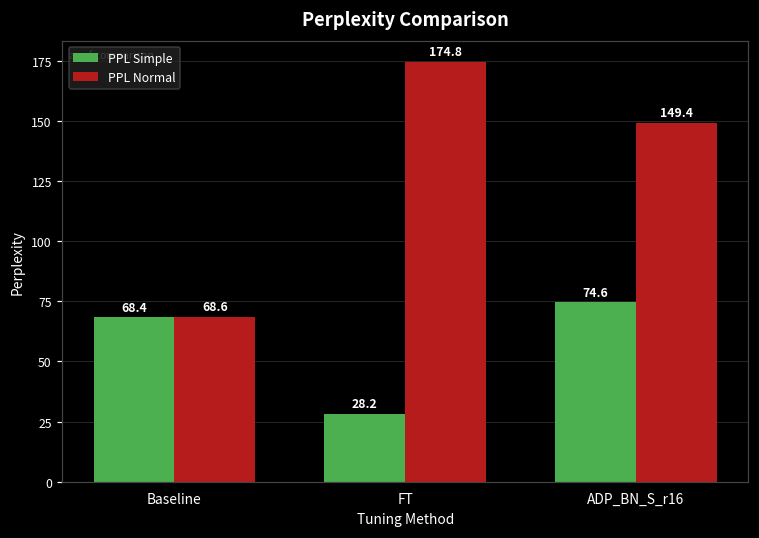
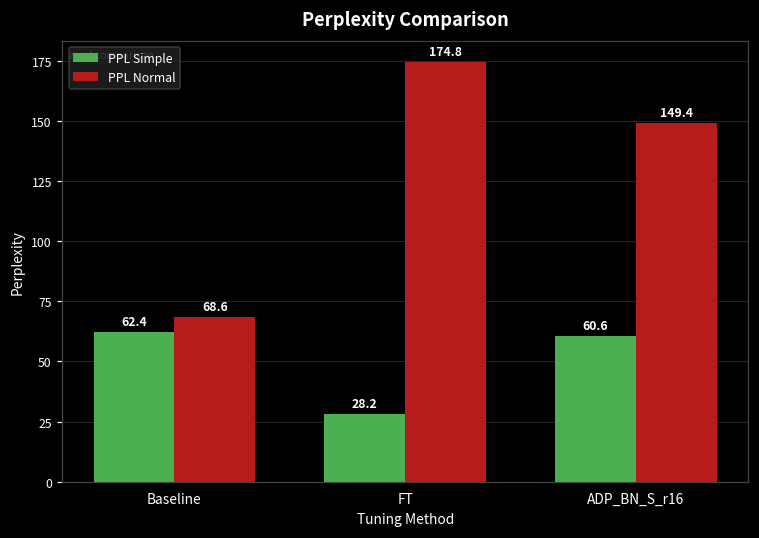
  {
    "PPL Simple": {
-     "Baseline": 68.4,
+     "Baseline": 62.4,
      "FT": 28.2,
-     "ADP_BN_S_r16": 74.6
+     "ADP_BN_S_r16": 60.6
    },
    "PPL Normal": {
      "Baseline": 68.6,
      "FT": 174.8,
      "ADP_BN_S_r16": 149.4
    }
  }
